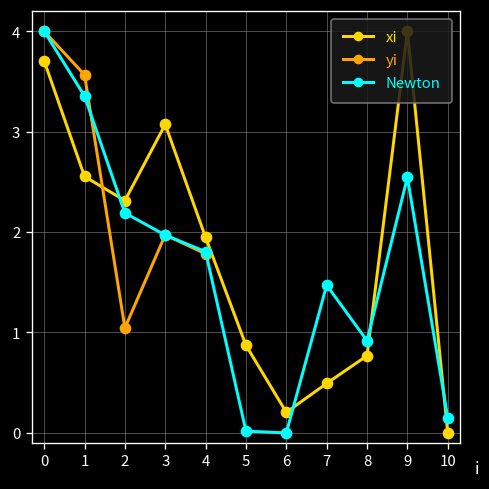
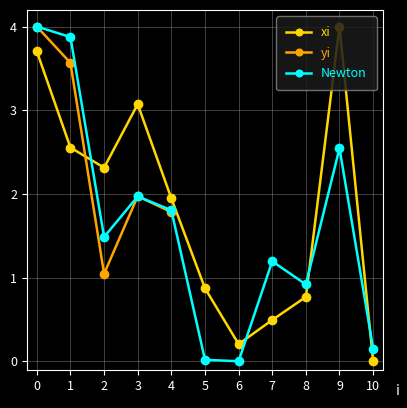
  {
    "Newton": {
-     "1": 3.4,
-     "2": 2.2,
+     "1": 3.9,
+     "2": 1.5,
      "5": 0.0,
      "6": 0.0,
-     "7": 1.5,
+     "7": 1.2,
      "8": 0.9,
      "9": 2.5,
      "10": 0.2
    }
  }
